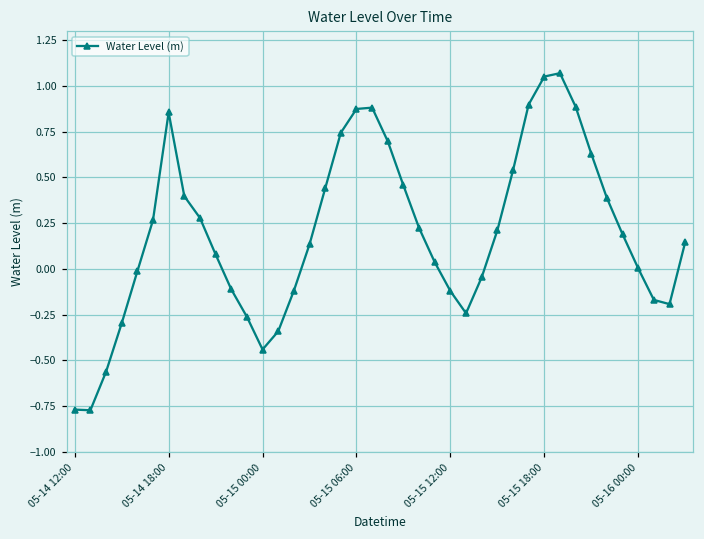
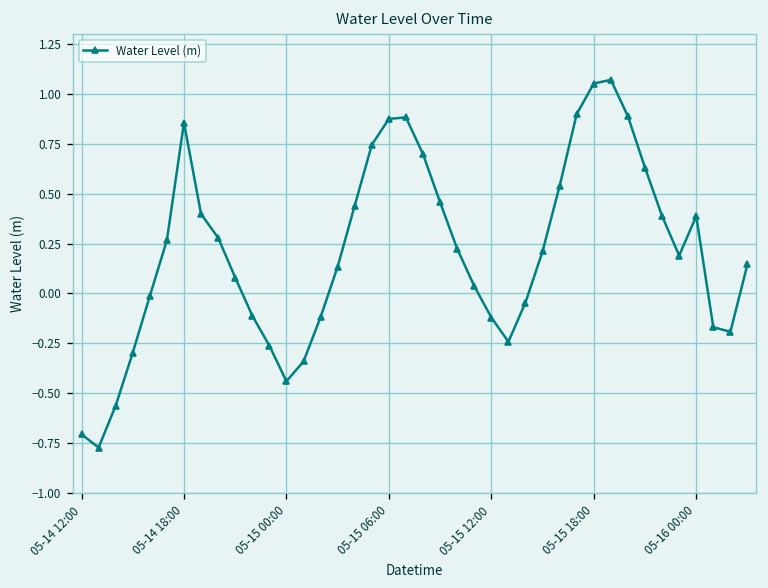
  {
-   "05-14 12:00": -0.77,
+   "05-14 12:00": -0.71,
    "05-14 18:00": 0.86,
    "05-15 00:00": -0.44,
    "05-15 06:00": 0.87,
    "05-15 12:00": -0.12,
    "05-15 18:00": 1.05,
-   "05-16 00:00": 0.00
+   "05-16 00:00": 0.39
  }
